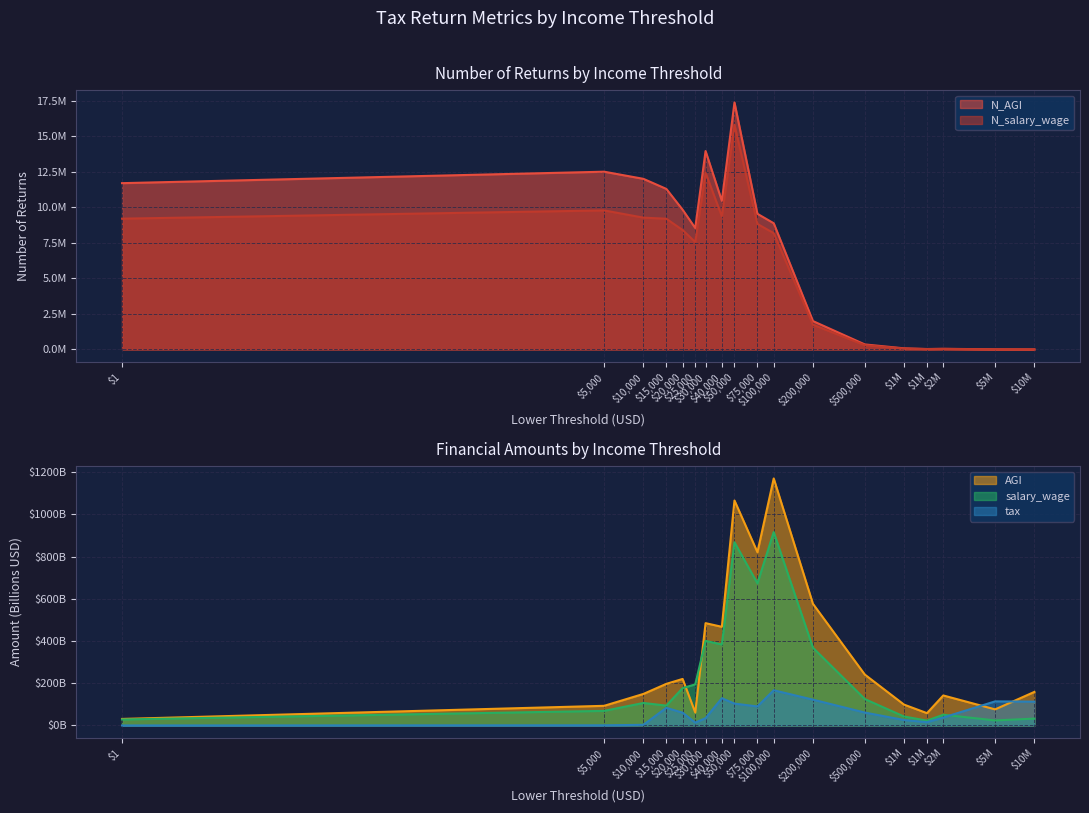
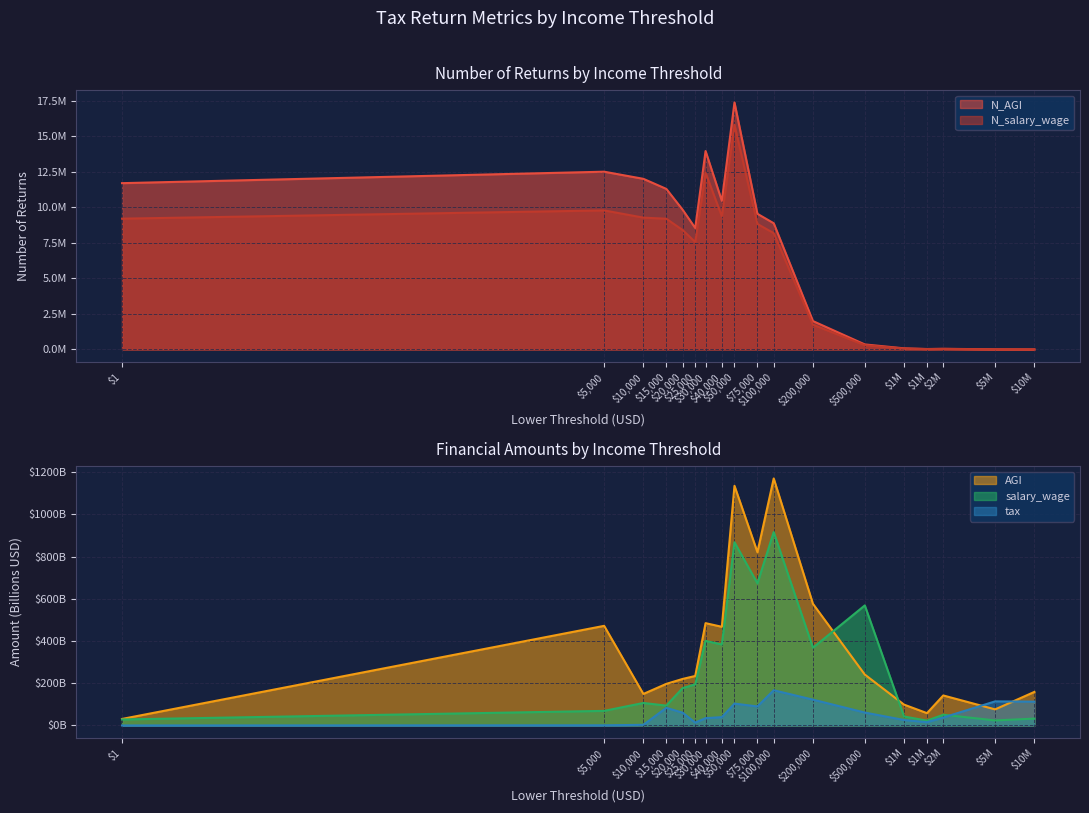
  {
    "Financial Amounts by Income Threshold": {
      "AGI": {
-       "$5,000": "$90000000000",
+       "$5,000": "$470000000000",
        "$10,000": "$150000000000",
        "$15,000": "$200000000000",
        "$20,000": "$220000000000",
-       "$25,000": "$60000000000",
+       "$25,000": "$230000000000",
        "$30,000": "$480000000000",
        "$40,000": "$470000000000",
-       "$50,000": "$1070000000000",
+       "$50,000": "$1140000000000",
        "$75,000": "$820000000000",
        "$100,000": "$1170000000000",
        "$200,000": "$580000000000",
        "$500,000": "$240000000000",
        "$2M": "$140000000000",
        "$5M": "$80000000000",
        "$10M": "$160000000000"
      },
      "salary_wage": {
        "$5,000": "$70000000000",
        "$10,000": "$110000000000",
        "$20,000": "$180000000000",
        "$25,000": "$190000000000",
        "$30,000": "$400000000000",
        "$40,000": "$380000000000",
        "$50,000": "$870000000000",
        "$75,000": "$670000000000",
        "$100,000": "$920000000000",
        "$200,000": "$370000000000",
-       "$500,000": "$130000000000",
+       "$500,000": "$570000000000",
        "$2M": "$50000000000",
        "$5M": "$20000000000",
        "$10M": "$30000000000"
      },
      "tax": {
        "$1": "$0",
        "$5,000": "$0",
        "$10,000": "$0",
        "$20,000": "$60000000000",
        "$25,000": "$10000000000",
        "$30,000": "$30000000000",
-       "$40,000": "$130000000000",
+       "$40,000": "$40000000000",
        "$50,000": "$100000000000",
        "$75,000": "$90000000000",
        "$100,000": "$170000000000",
        "$200,000": "$120000000000",
        "$500,000": "$60000000000",
        "$2M": "$40000000000",
        "$5M": "$110000000000",
        "$10M": "$110000000000"
      }
    }
  }
